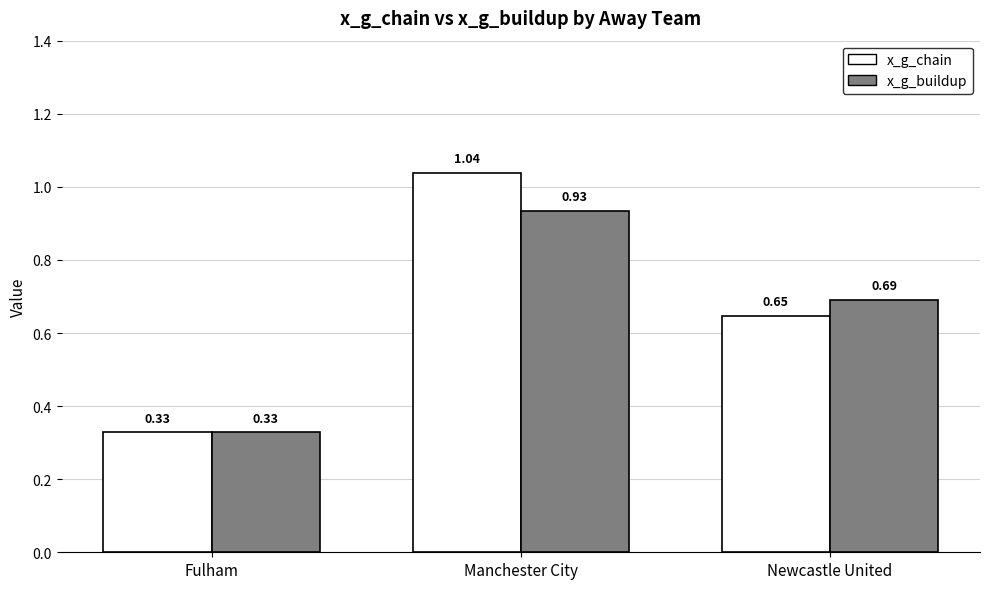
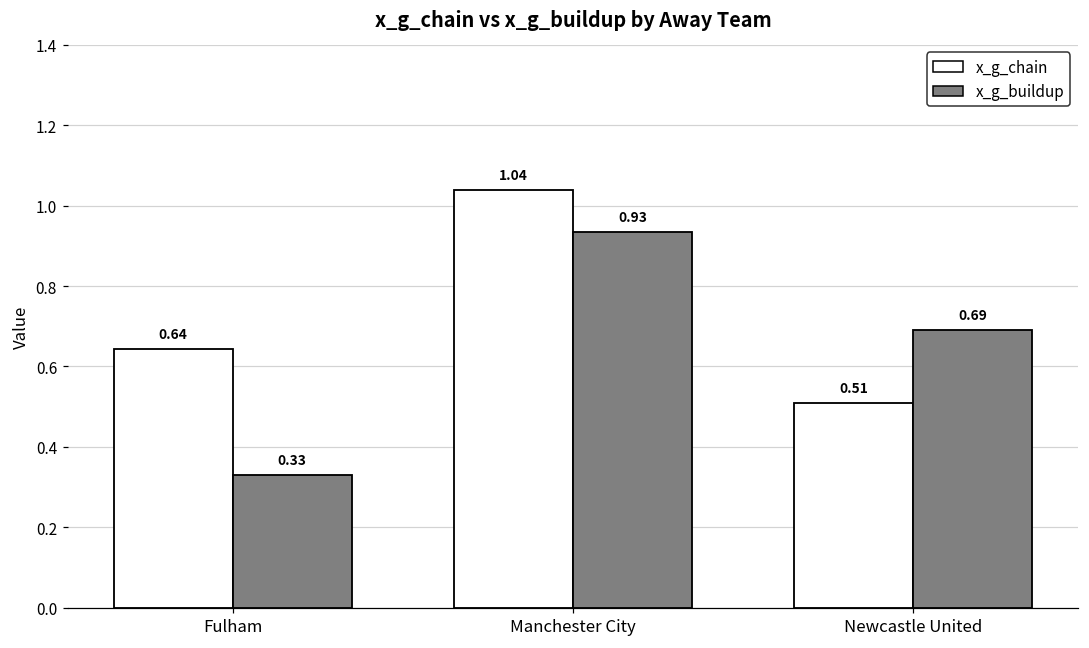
  {
    "x_g_chain": {
-     "Fulham": 0.33,
+     "Fulham": 0.64,
      "Manchester City": 1.04,
-     "Newcastle United": 0.65
+     "Newcastle United": 0.51
    },
    "x_g_buildup": {
      "Fulham": 0.33,
      "Manchester City": 0.93,
      "Newcastle United": 0.69
    }
  }
